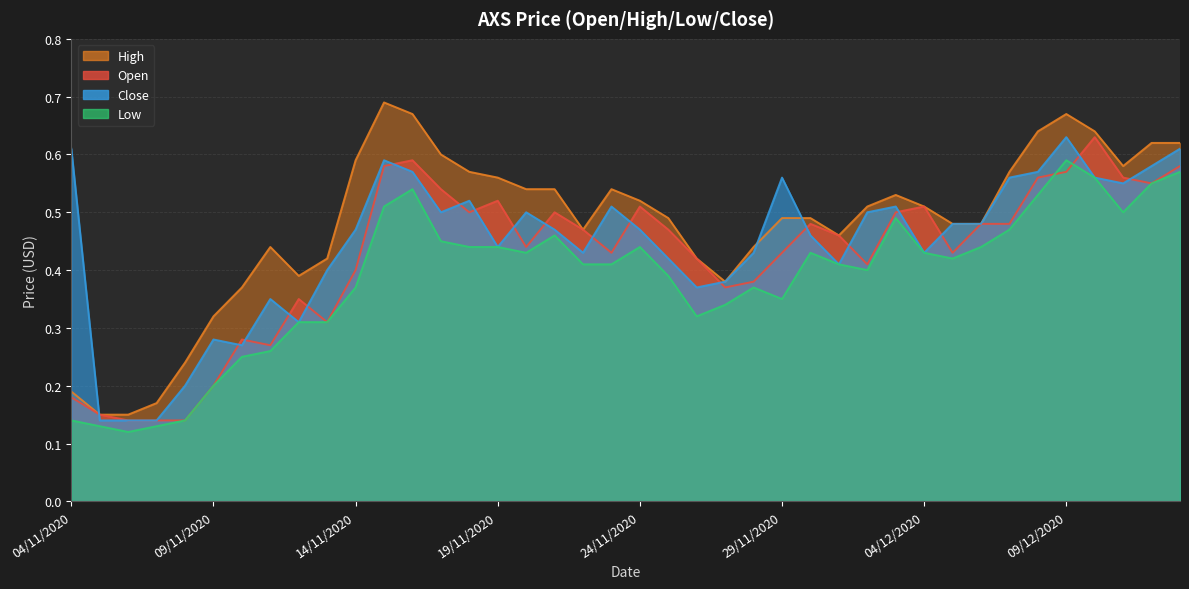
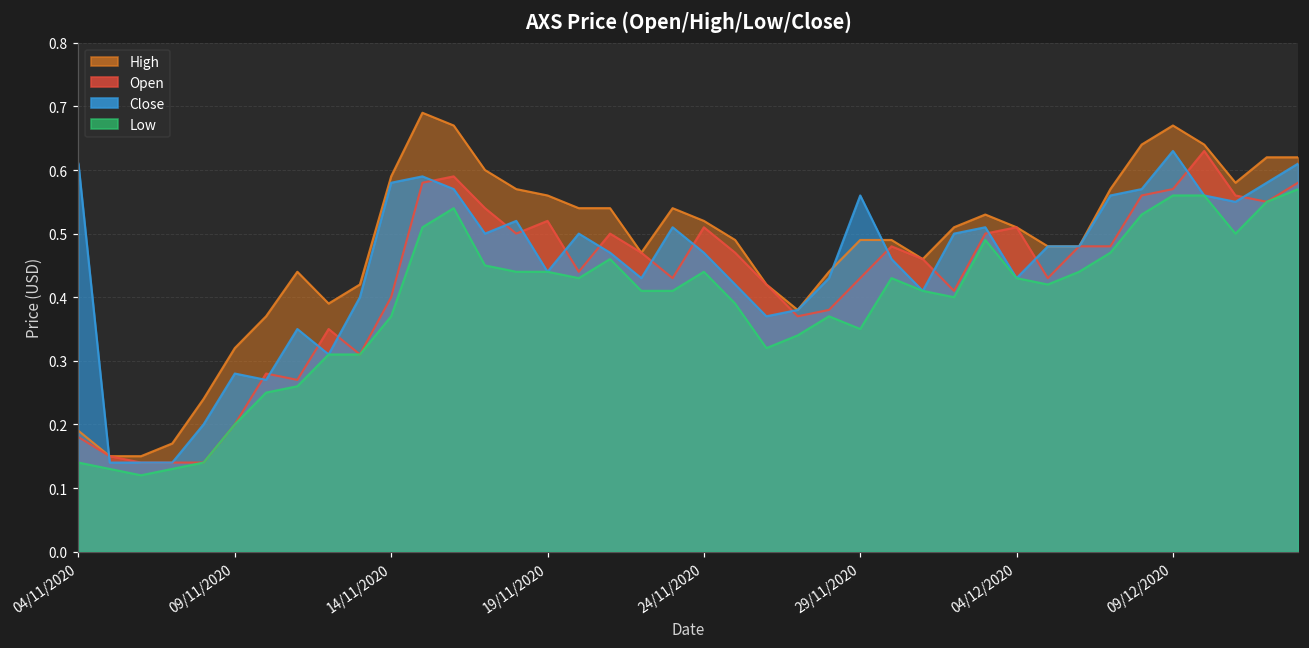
  {
    "Close": {
      "04/11/2020": 0.61,
      "09/11/2020": 0.28,
-     "14/11/2020": 0.47,
+     "14/11/2020": 0.58,
      "24/11/2020": 0.47,
      "29/11/2020": 0.56,
      "09/12/2020": 0.63
    },
    "Low": {
      "04/11/2020": 0.14,
      "14/11/2020": 0.37,
      "24/11/2020": 0.44,
      "29/11/2020": 0.35,
-     "09/12/2020": 0.59
+     "09/12/2020": 0.56
    }
  }
